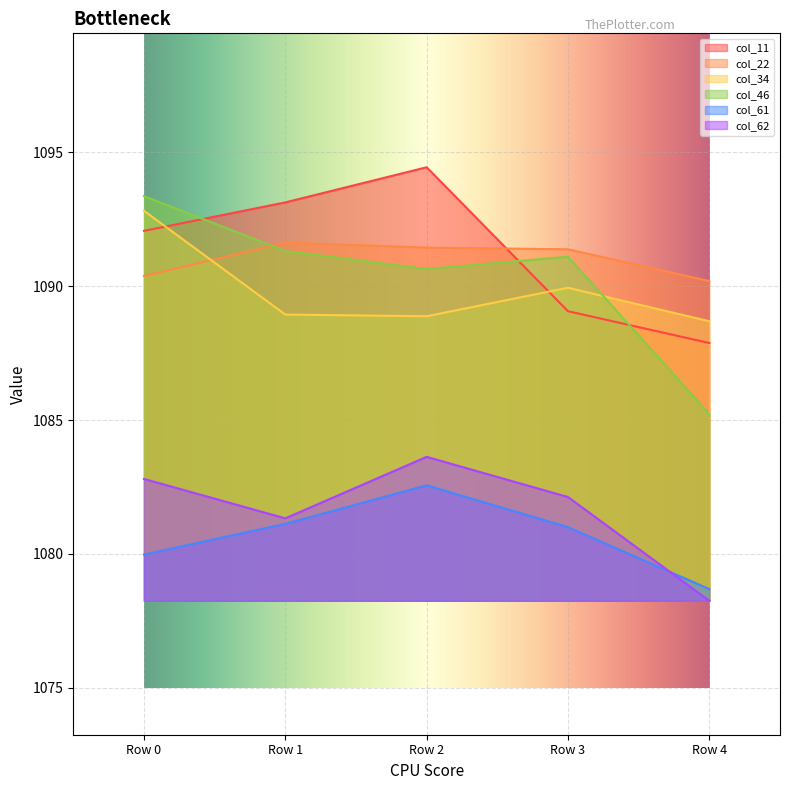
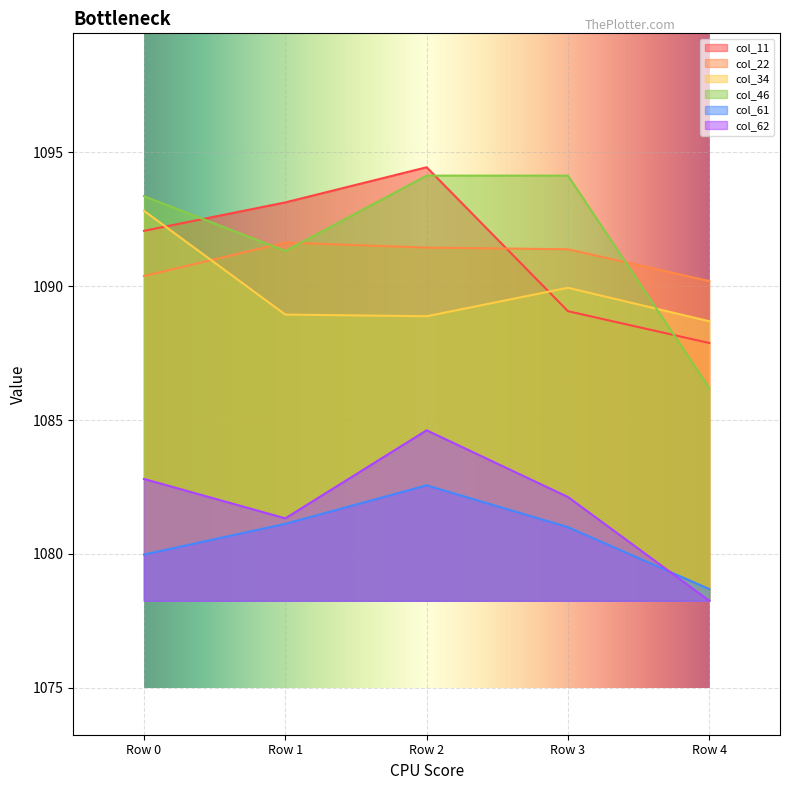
  {
    "col_46": {
      "Row 0": 1093.4,
      "Row 1": 1091.3,
-     "Row 2": 1090.6,
-     "Row 3": 1091.1,
-     "Row 4": 1085.2
+     "Row 2": 1094.1,
+     "Row 3": 1094.1,
+     "Row 4": 1086.2
    },
    "col_61": {
      "Row 0": 1080.0,
      "Row 1": 1081.1,
      "Row 2": 1082.6,
      "Row 3": 1081.0,
      "Row 4": 1078.7
    },
    "col_62": {
      "Row 0": 1082.8,
      "Row 1": 1081.3,
-     "Row 2": 1083.6,
+     "Row 2": 1084.6,
      "Row 3": 1082.1,
      "Row 4": 1078.3
    }
  }
